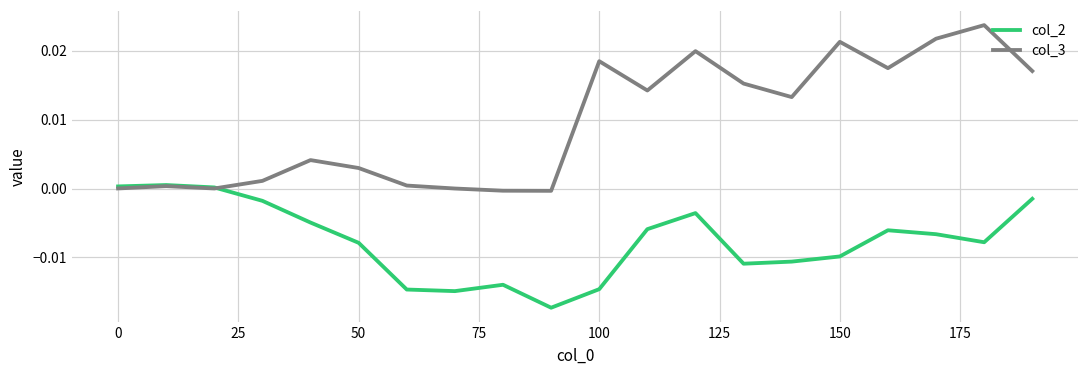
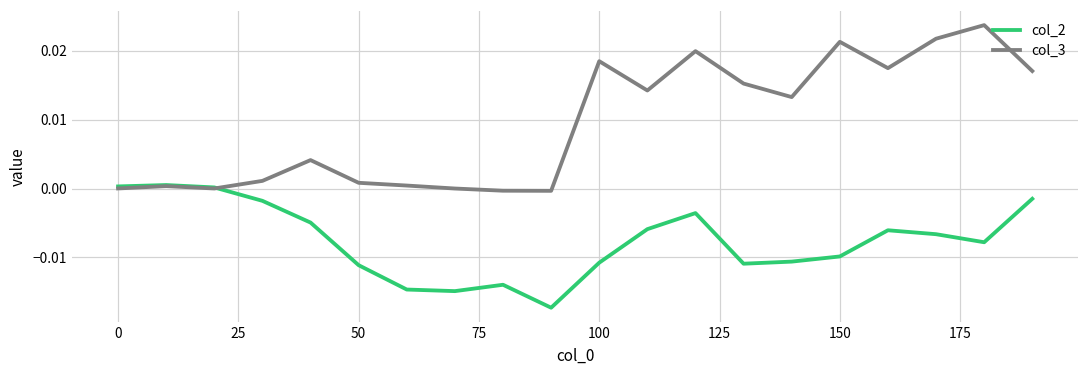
  {
    "col_2": {
-     "50": -0.008,
-     "100": -0.015,
+     "50": -0.011,
+     "100": -0.011,
      "150": -0.010
    },
    "col_3": {
-     "50": 0.003,
+     "50": 0.001,
      "100": 0.019,
      "150": 0.021
    }
  }
